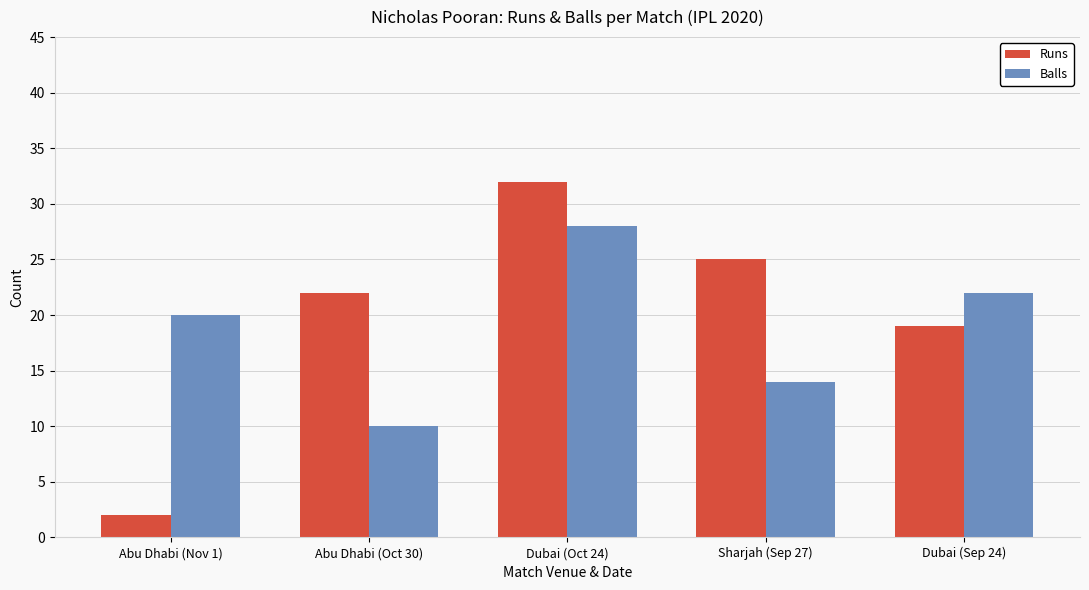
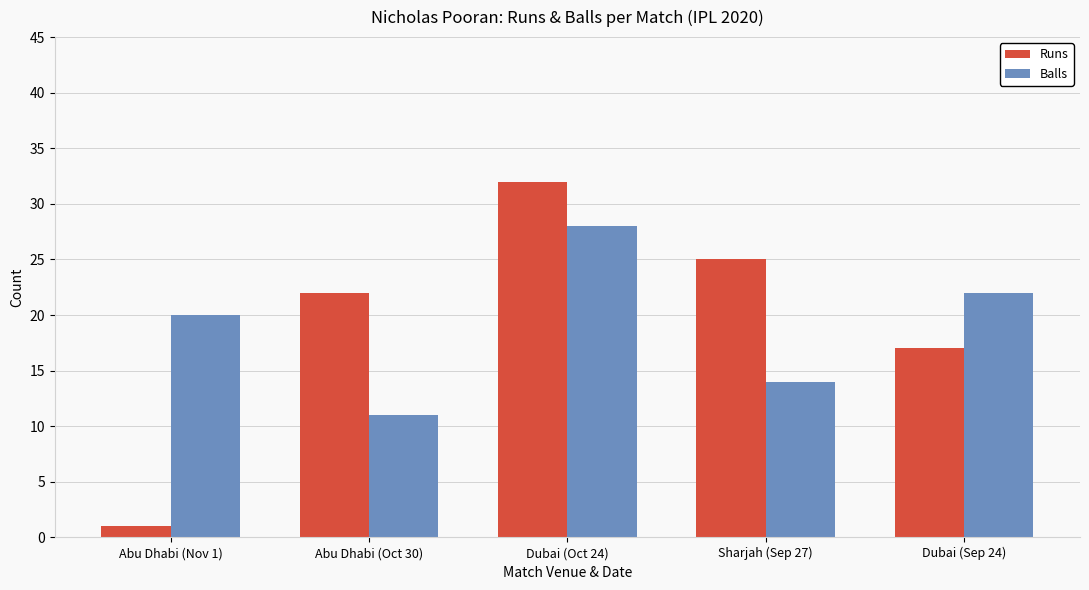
  {
    "Runs": {
-     "Abu Dhabi (Nov 1)": 2,
+     "Abu Dhabi (Nov 1)": 1,
      "Abu Dhabi (Oct 30)": 22,
      "Dubai (Oct 24)": 32,
      "Sharjah (Sep 27)": 25,
-     "Dubai (Sep 24)": 19
+     "Dubai (Sep 24)": 17
    },
    "Balls": {
      "Abu Dhabi (Nov 1)": 20,
-     "Abu Dhabi (Oct 30)": 10,
+     "Abu Dhabi (Oct 30)": 11,
      "Dubai (Oct 24)": 28,
      "Sharjah (Sep 27)": 14,
      "Dubai (Sep 24)": 22
    }
  }
